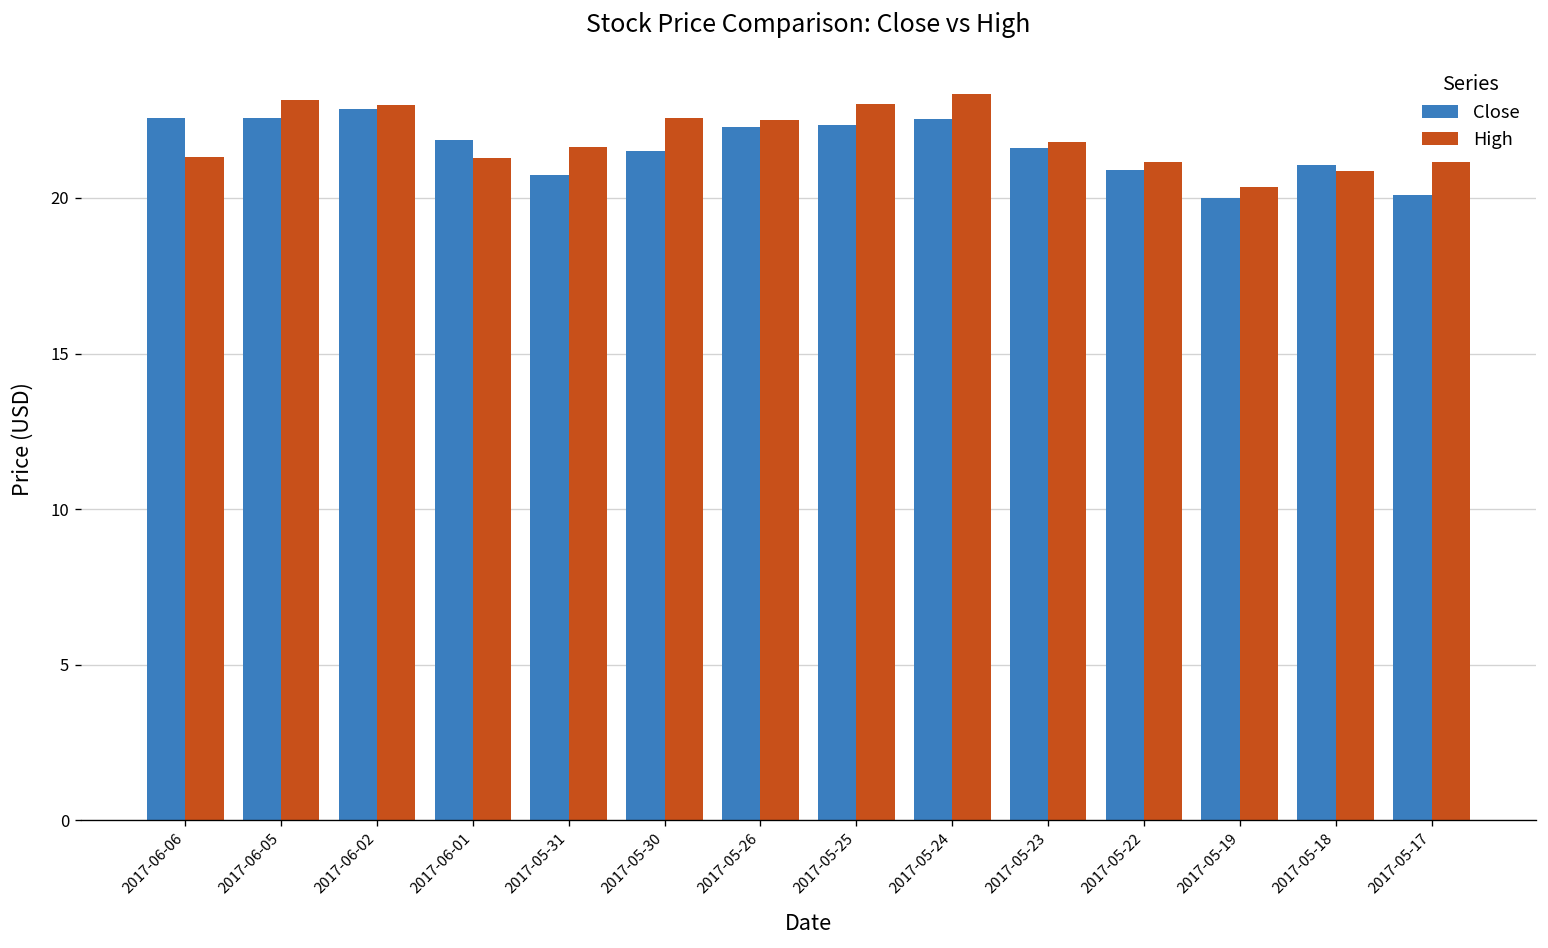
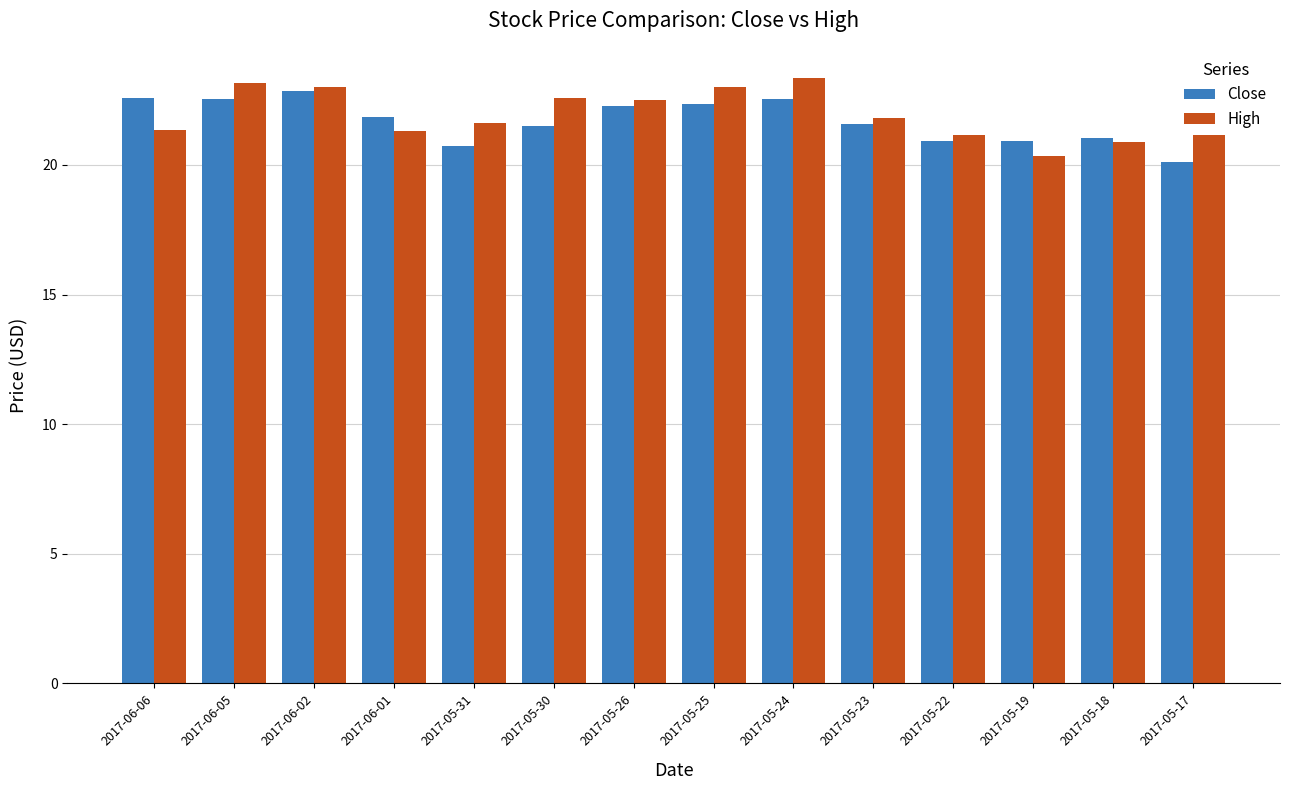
  {
    "Close": {
      "2017-06-06": 22.6,
      "2017-06-05": 22.6,
      "2017-06-02": 22.9,
      "2017-06-01": 21.9,
      "2017-05-31": 20.8,
      "2017-05-30": 21.5,
      "2017-05-26": 22.3,
      "2017-05-25": 22.4,
      "2017-05-24": 22.6,
      "2017-05-23": 21.6,
      "2017-05-22": 20.9,
-     "2017-05-19": 20.0,
+     "2017-05-19": 20.9,
      "2017-05-18": 21.1,
      "2017-05-17": 20.1
    },
    "High": {
      "2017-06-06": 21.3,
      "2017-06-05": 23.2,
      "2017-06-02": 23.0,
      "2017-06-01": 21.3,
      "2017-05-31": 21.6,
      "2017-05-30": 22.6,
      "2017-05-26": 22.5,
      "2017-05-25": 23.0,
      "2017-05-24": 23.4,
      "2017-05-23": 21.8,
      "2017-05-22": 21.2,
      "2017-05-19": 20.4,
      "2017-05-18": 20.9,
      "2017-05-17": 21.2
    }
  }
